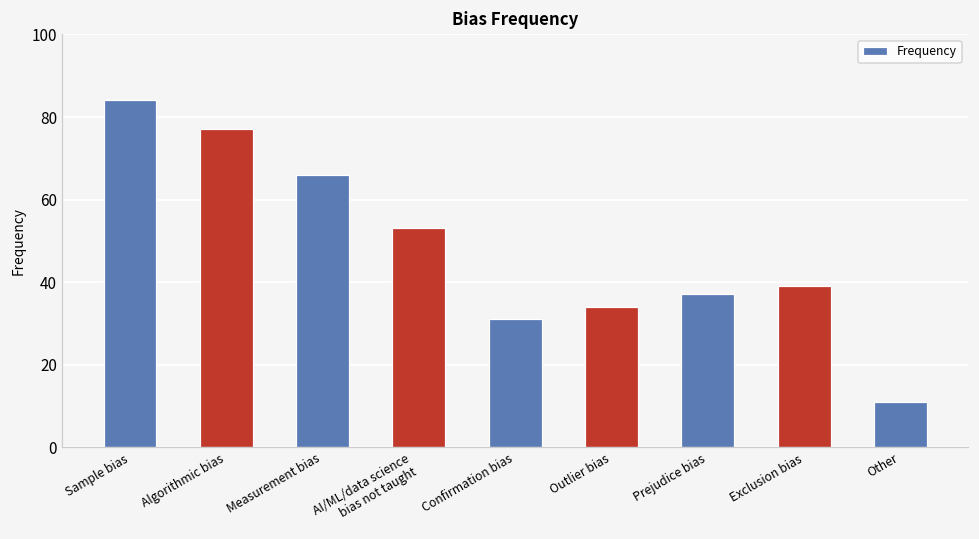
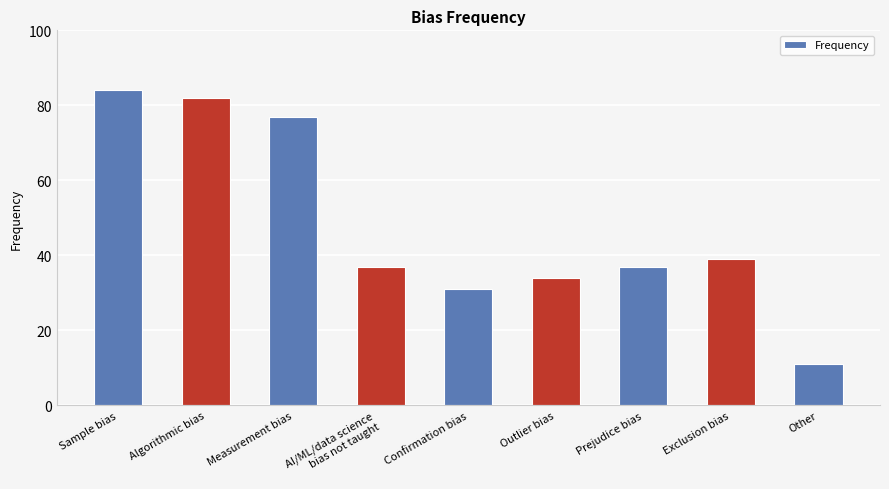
  {
    "Sample bias": 84,
-   "Algorithmic bias": 77,
-   "Measurement bias": 66,
-   "AI/ML/data science bias not taught": 53,
+   "Algorithmic bias": 82,
+   "Measurement bias": 77,
+   "AI/ML/data science bias not taught": 37,
    "Confirmation bias": 31,
    "Outlier bias": 34,
    "Prejudice bias": 37,
    "Exclusion bias": 39,
    "Other": 11
  }
